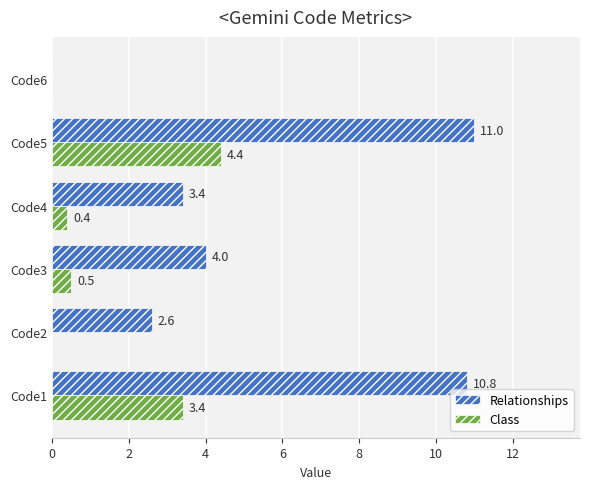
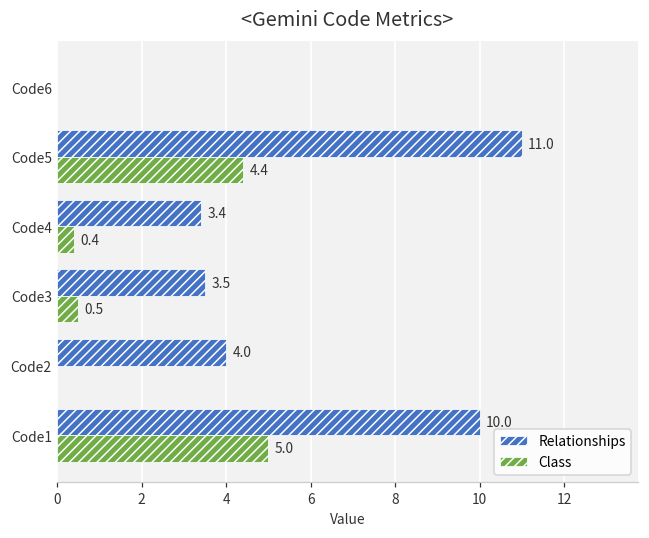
  {
    "Relationships": {
      "Code5": 11.0,
      "Code4": 3.4,
-     "Code3": 4.0,
-     "Code2": 2.6,
-     "Code1": 10.8
+     "Code3": 3.5,
+     "Code2": 4.0,
+     "Code1": 10.0
    },
    "Class": {
      "Code5": 4.4,
      "Code4": 0.4,
      "Code3": 0.5,
-     "Code1": 3.4
+     "Code1": 5.0
    }
  }
